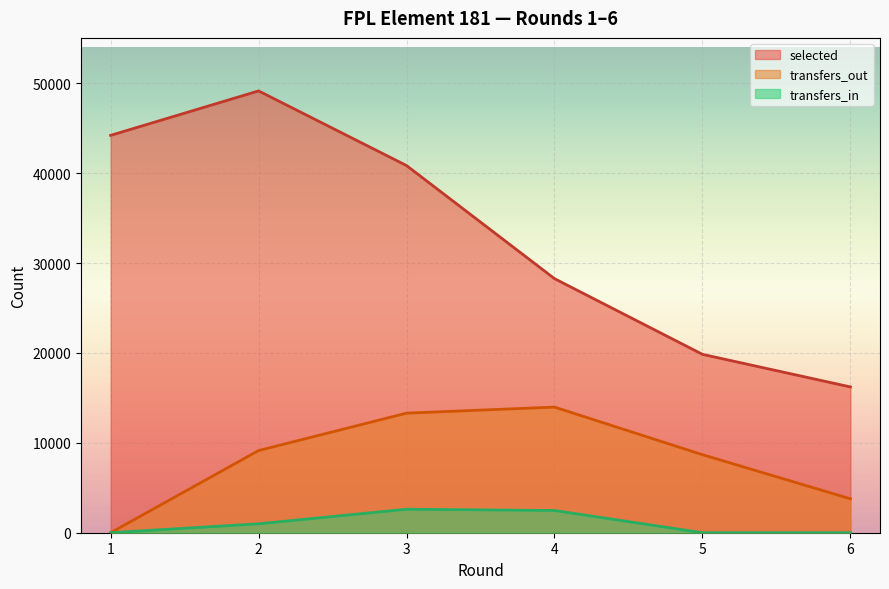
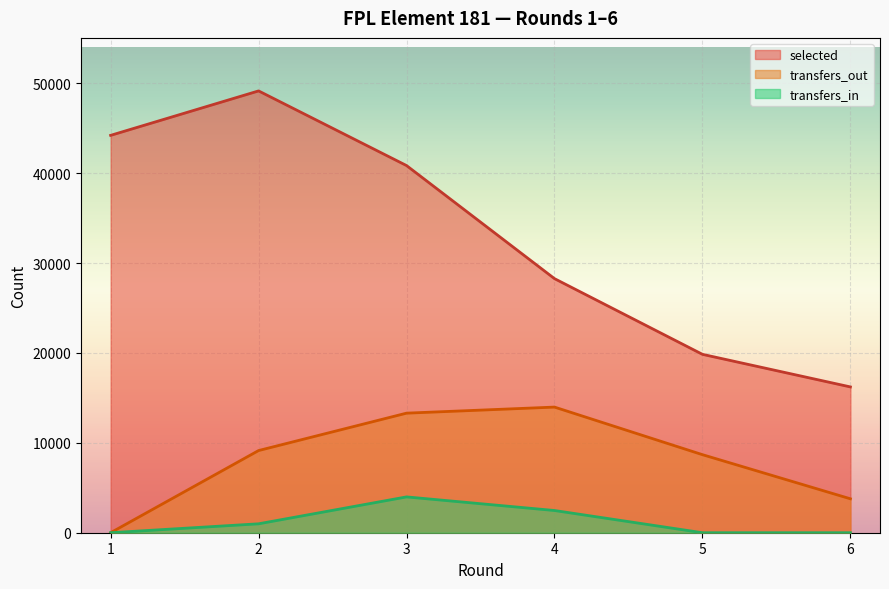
  {
    "transfers_in": {
      "2": 1000,
-     "3": 3000,
+     "3": 4000,
      "4": 2000,
      "5": 0,
      "6": 0
    }
  }
